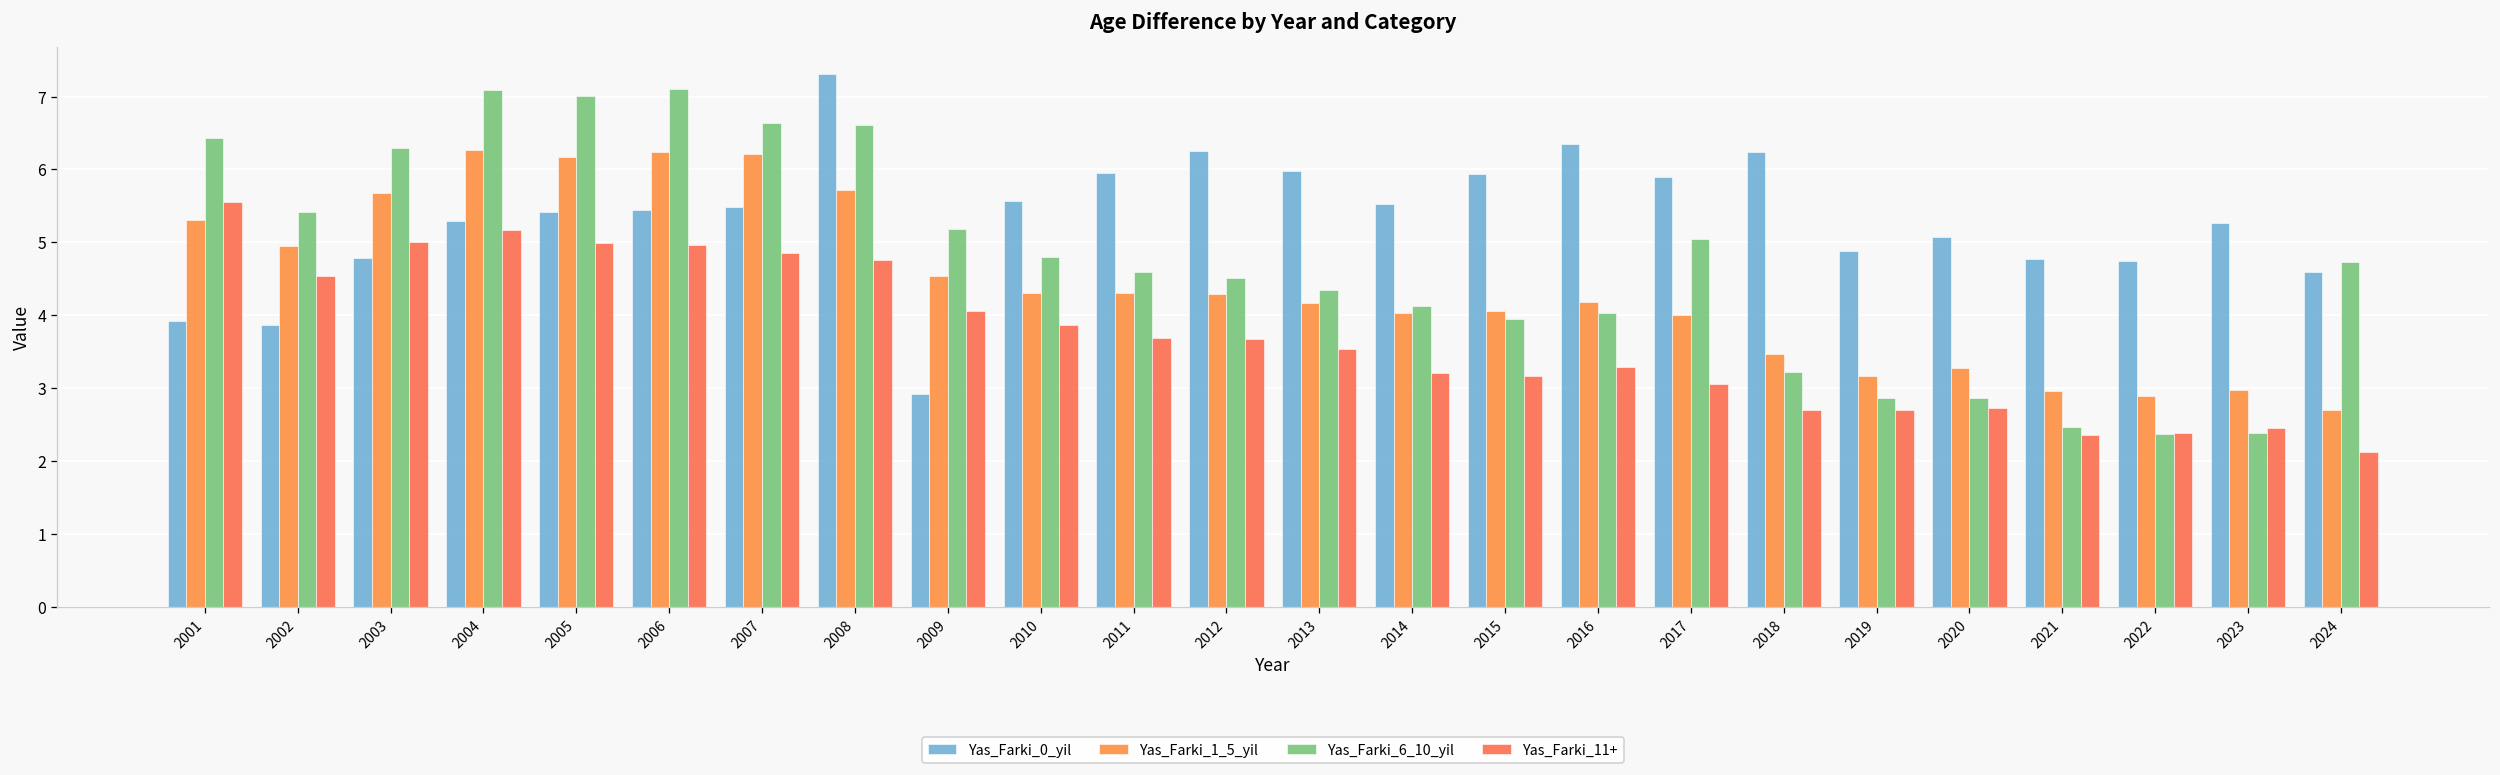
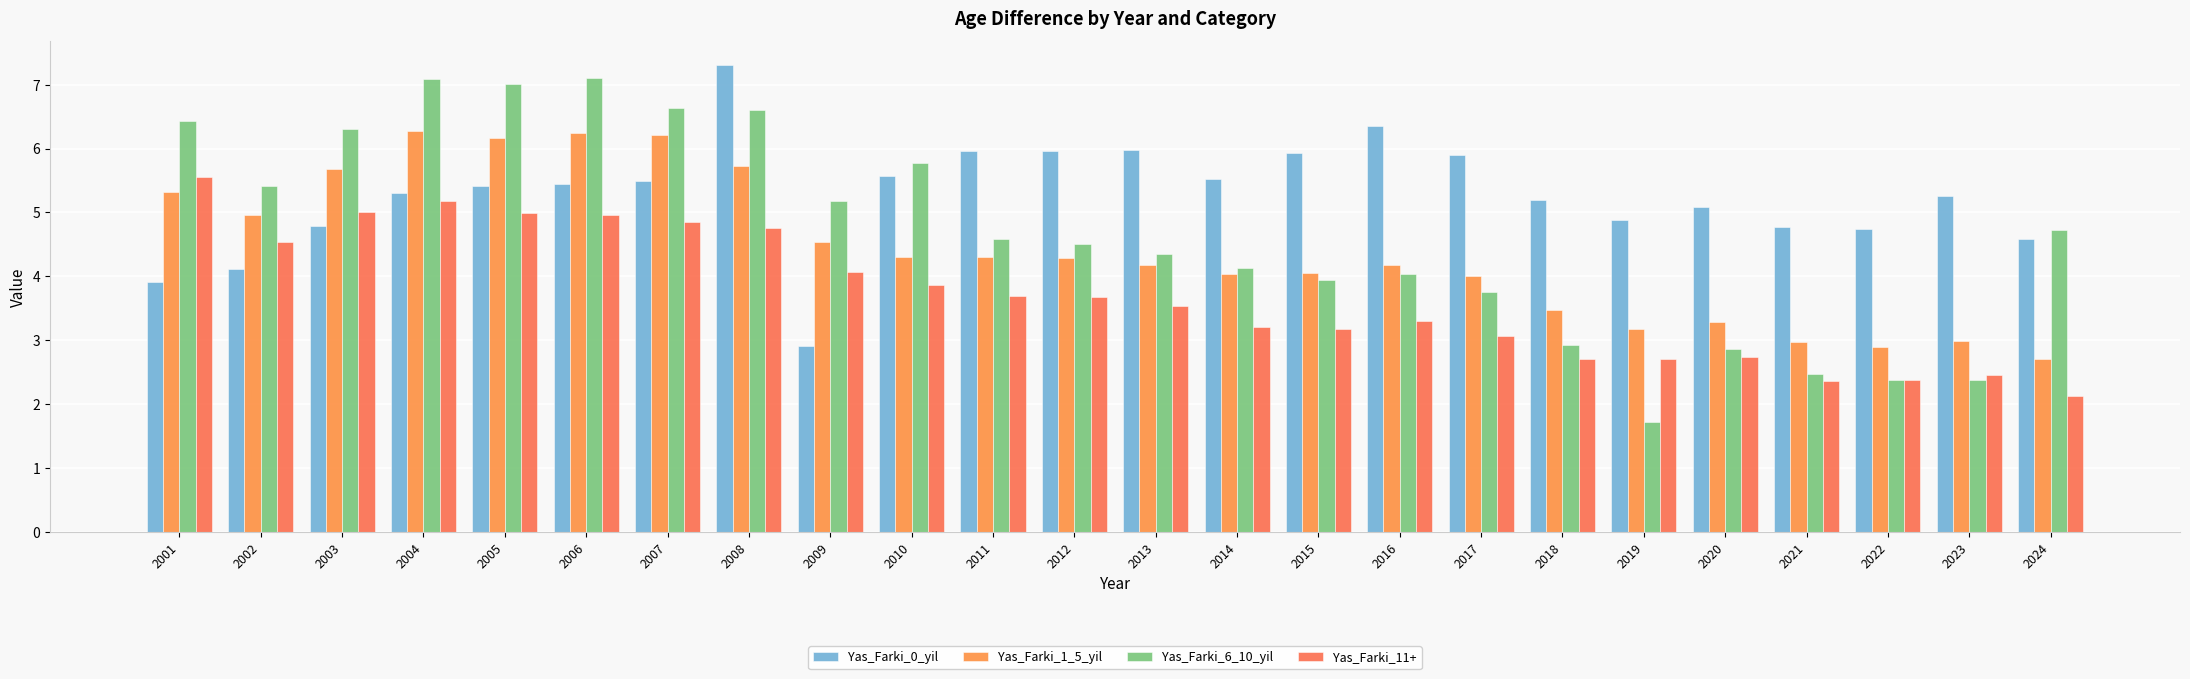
  {
    "Yas_Farki_0_yil": {
      "2001": 3.9,
-     "2002": 3.9,
+     "2002": 4.1,
      "2003": 4.8,
      "2004": 5.3,
      "2005": 5.4,
      "2006": 5.4,
      "2007": 5.5,
      "2008": 7.3,
      "2009": 2.9,
      "2010": 5.6,
      "2011": 6.0,
-     "2012": 6.2,
+     "2012": 6.0,
      "2013": 6.0,
      "2014": 5.5,
      "2015": 5.9,
      "2016": 6.4,
      "2017": 5.9,
-     "2018": 6.2,
+     "2018": 5.2,
      "2019": 4.9,
      "2020": 5.1,
      "2021": 4.8,
      "2022": 4.7,
      "2023": 5.3,
      "2024": 4.6
    },
    "Yas_Farki_6_10_yil": {
      "2001": 6.4,
      "2002": 5.4,
      "2003": 6.3,
      "2004": 7.1,
      "2005": 7.0,
      "2006": 7.1,
      "2007": 6.6,
      "2008": 6.6,
      "2009": 5.2,
-     "2010": 4.8,
+     "2010": 5.8,
      "2011": 4.6,
      "2012": 4.5,
      "2013": 4.3,
      "2014": 4.1,
      "2015": 3.9,
      "2016": 4.0,
-     "2017": 5.0,
-     "2018": 3.2,
-     "2019": 2.9,
+     "2017": 3.8,
+     "2018": 2.9,
+     "2019": 1.7,
      "2020": 2.9,
      "2021": 2.5,
      "2022": 2.4,
      "2023": 2.4,
      "2024": 4.7
    }
  }
